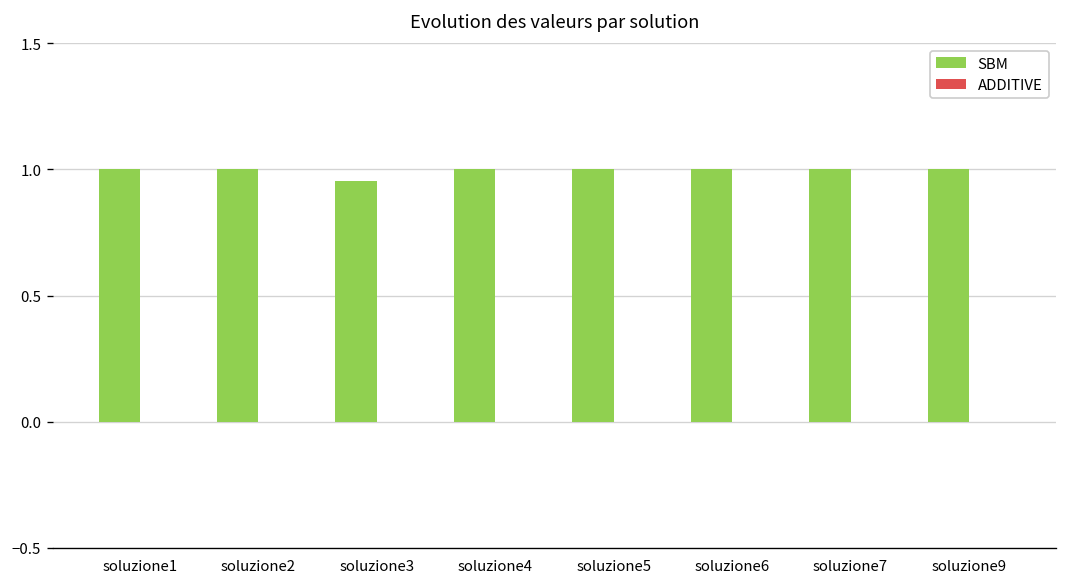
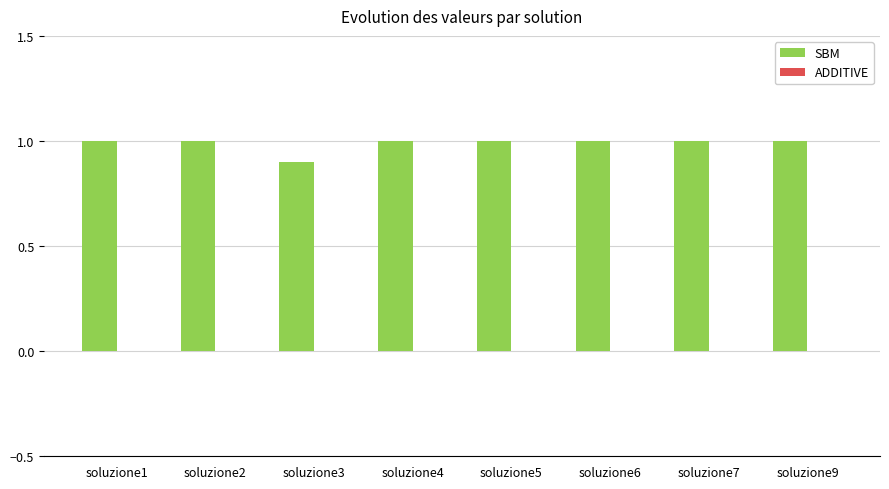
  {
    "SBM": {
      "soluzione1": 1.00,
      "soluzione2": 1.00,
-     "soluzione3": 0.96,
+     "soluzione3": 0.90,
      "soluzione4": 1.00,
      "soluzione5": 1.00,
      "soluzione6": 1.00,
      "soluzione7": 1.00,
      "soluzione9": 1.00
    },
    "ADDITIVE": {
      "soluzione1": 0.00,
      "soluzione2": 0.00,
      "soluzione3": 0.00,
      "soluzione4": 0.00,
      "soluzione6": 0.00,
      "soluzione7": 0.00,
      "soluzione9": 0.00
    }
  }
